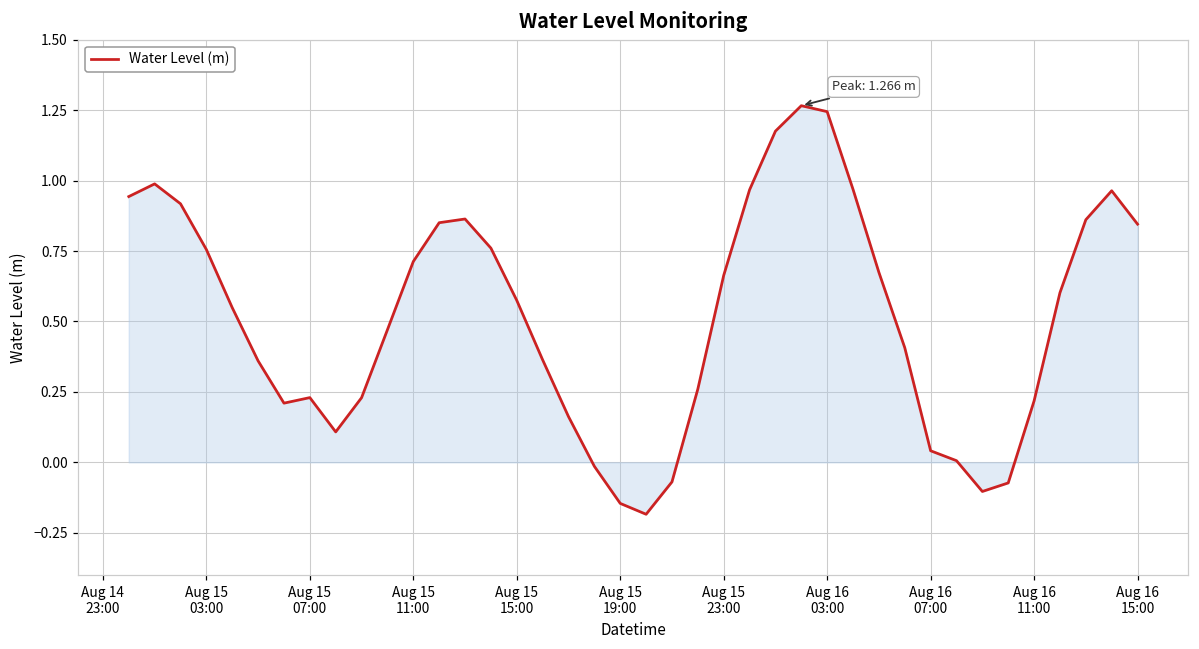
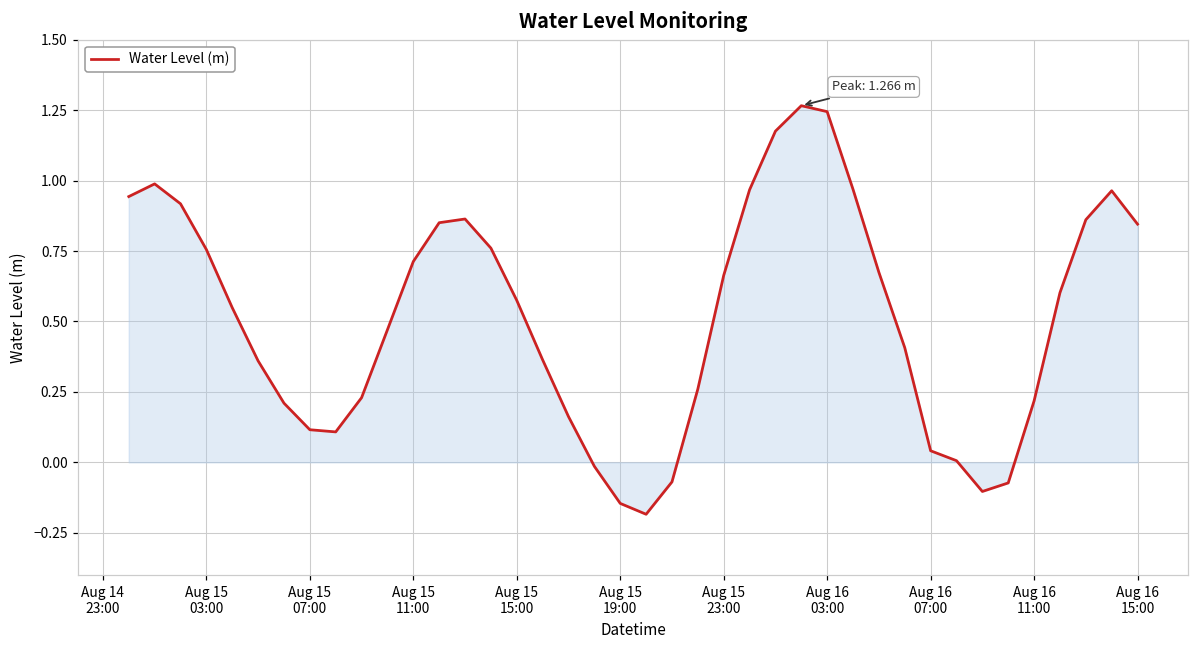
  {
    "Water Level (m)": {
-     "Aug 15 07:00": 0.23,
+     "Aug 15 07:00": 0.12,
      "Aug 15 19:00": -0.15
    }
  }
